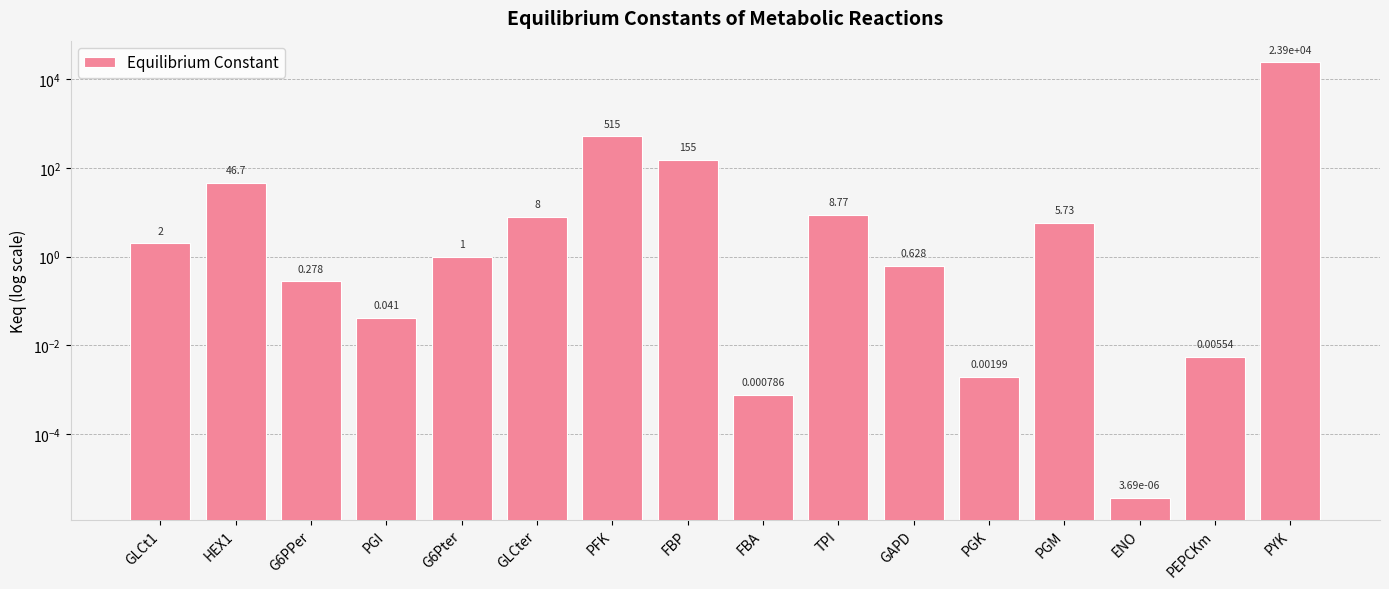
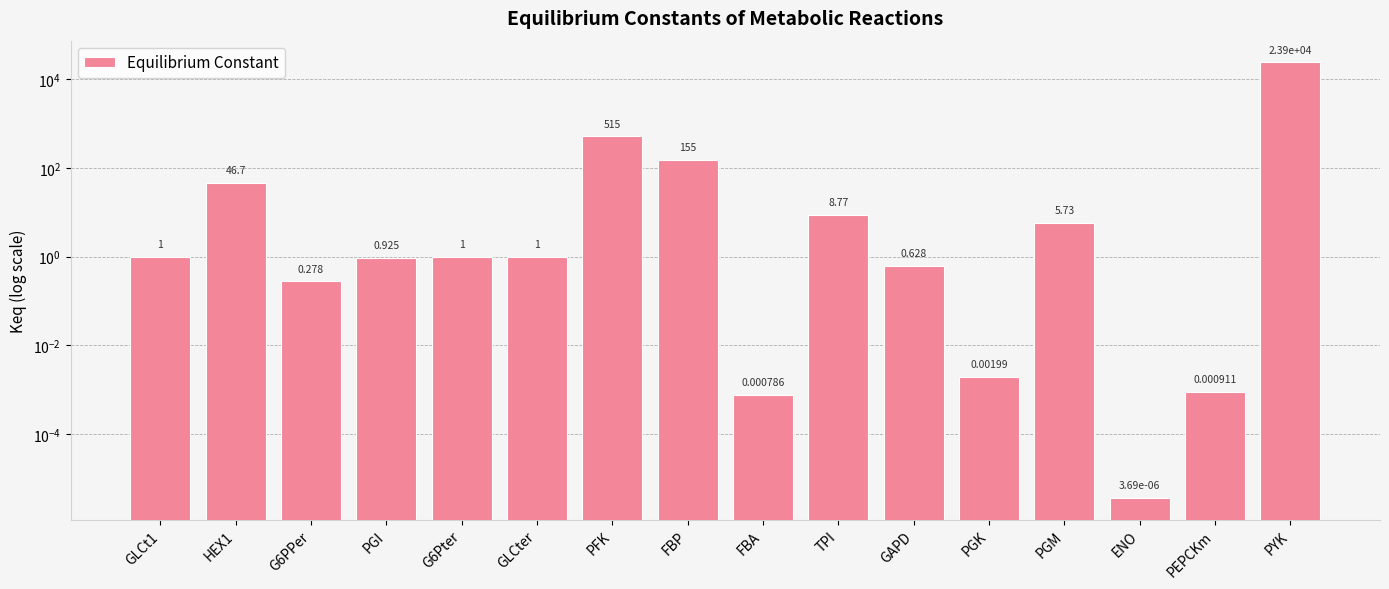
  {
-   "GLCt1": "2",
+   "GLCt1": "1",
    "HEX1": "46.7",
    "G6PPer": "0.278",
-   "PGI": "0.041",
+   "PGI": "0.925",
    "G6Pter": "1",
-   "GLCter": "8",
+   "GLCter": "1",
    "PFK": "515",
    "FBP": "155",
    "FBA": "0.000786",
    "TPI": "8.77",
    "GAPD": "0.628",
    "PGK": "0.00199",
    "PGM": "5.73",
    "ENO": "3.69e-06",
-   "PEPCKm": "0.00554"
+   "PEPCKm": "0.000911"
  }
